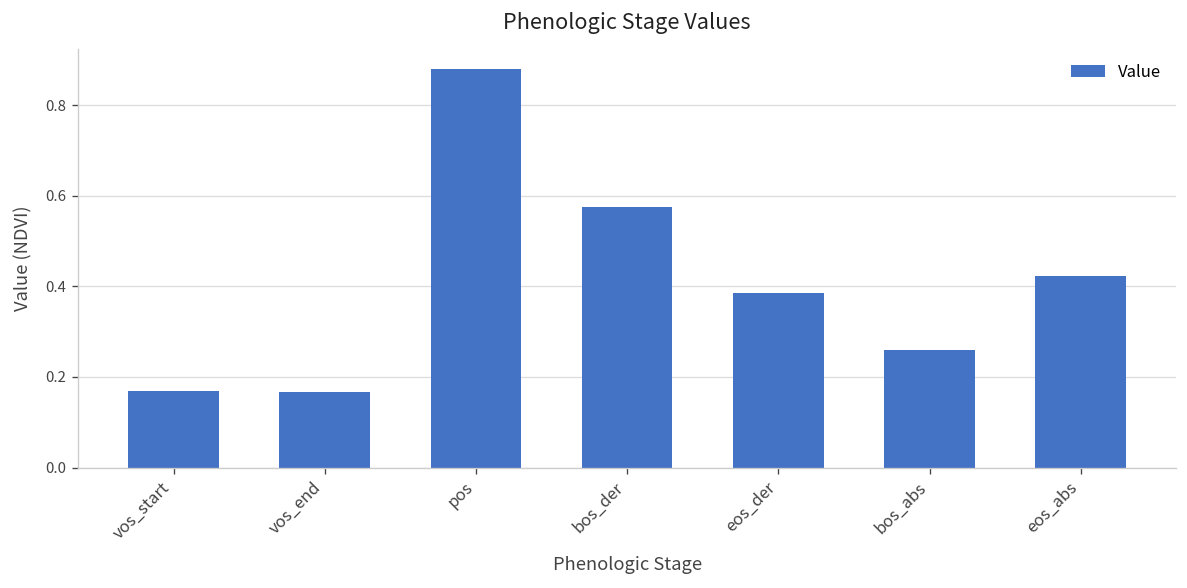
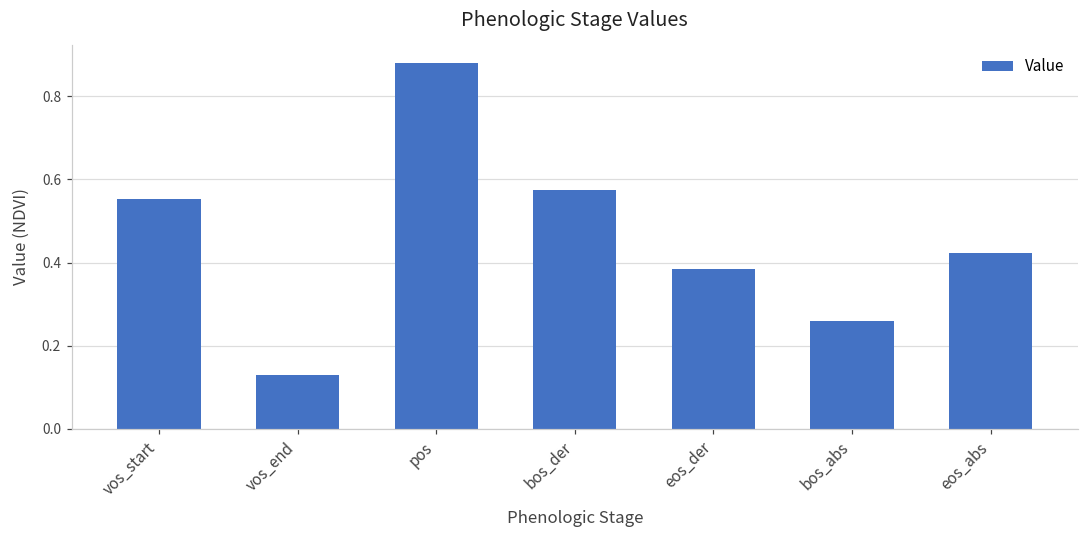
  {
-   "vos_start": 0.17,
-   "vos_end": 0.17,
+   "vos_start": 0.55,
+   "vos_end": 0.13,
    "pos": 0.88,
    "bos_der": 0.57,
    "eos_der": 0.38,
    "bos_abs": 0.26,
    "eos_abs": 0.42
  }
